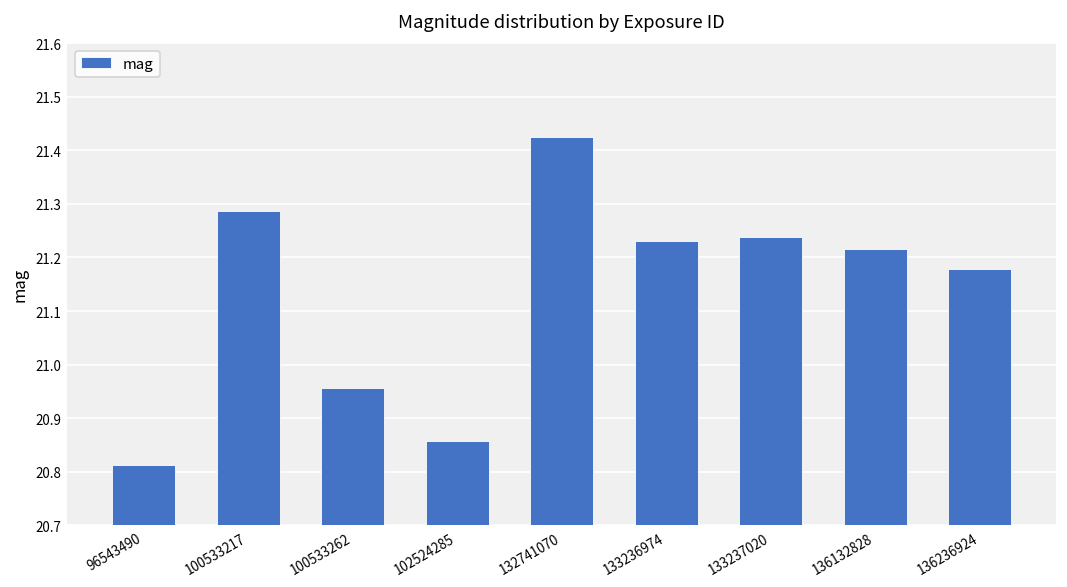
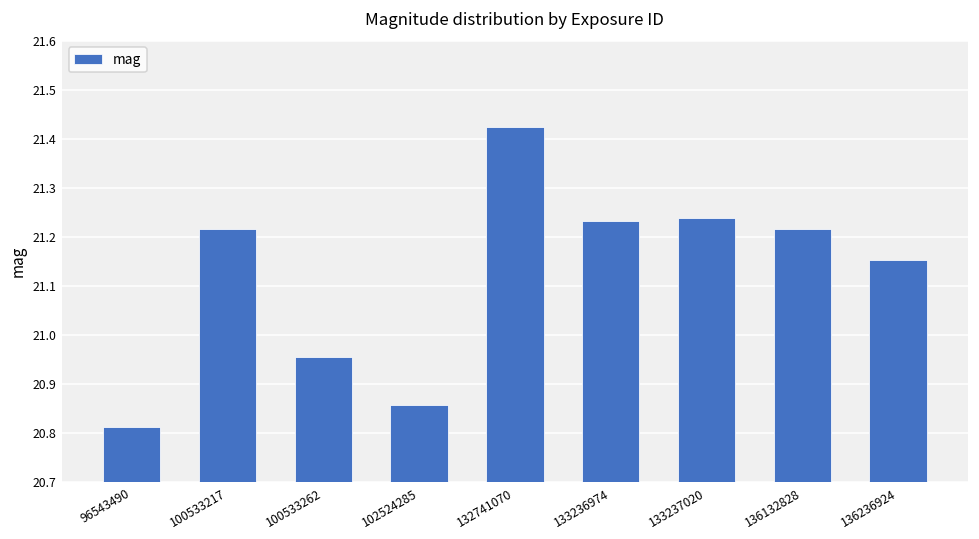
  {
    "96543490": 20.81,
-   "100533217": 21.29,
+   "100533217": 21.22,
    "100533262": 20.96,
    "102524285": 20.86,
    "132741070": 21.42,
    "133236974": 21.23,
    "133237020": 21.24,
    "136132828": 21.22,
-   "136236924": 21.18
+   "136236924": 21.15
  }
